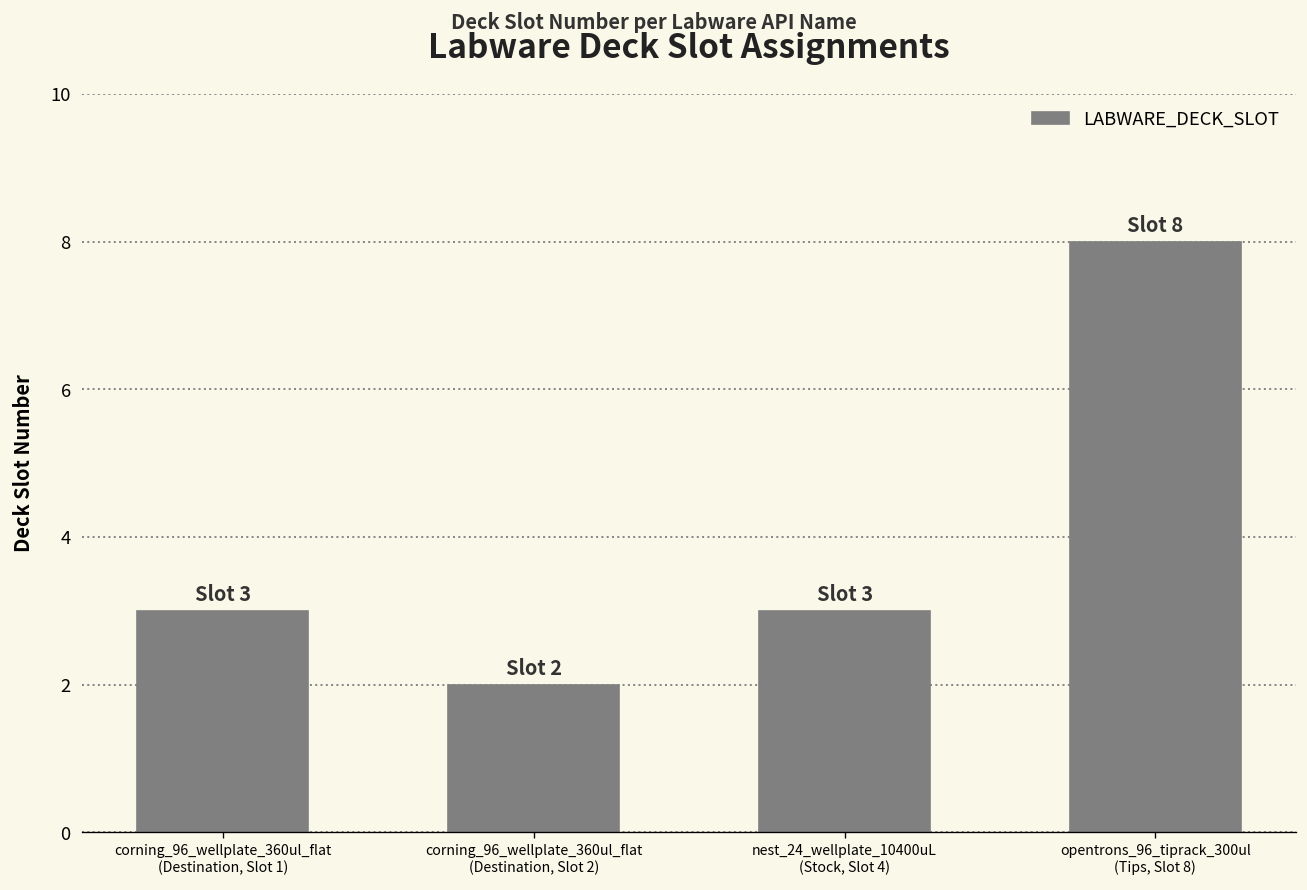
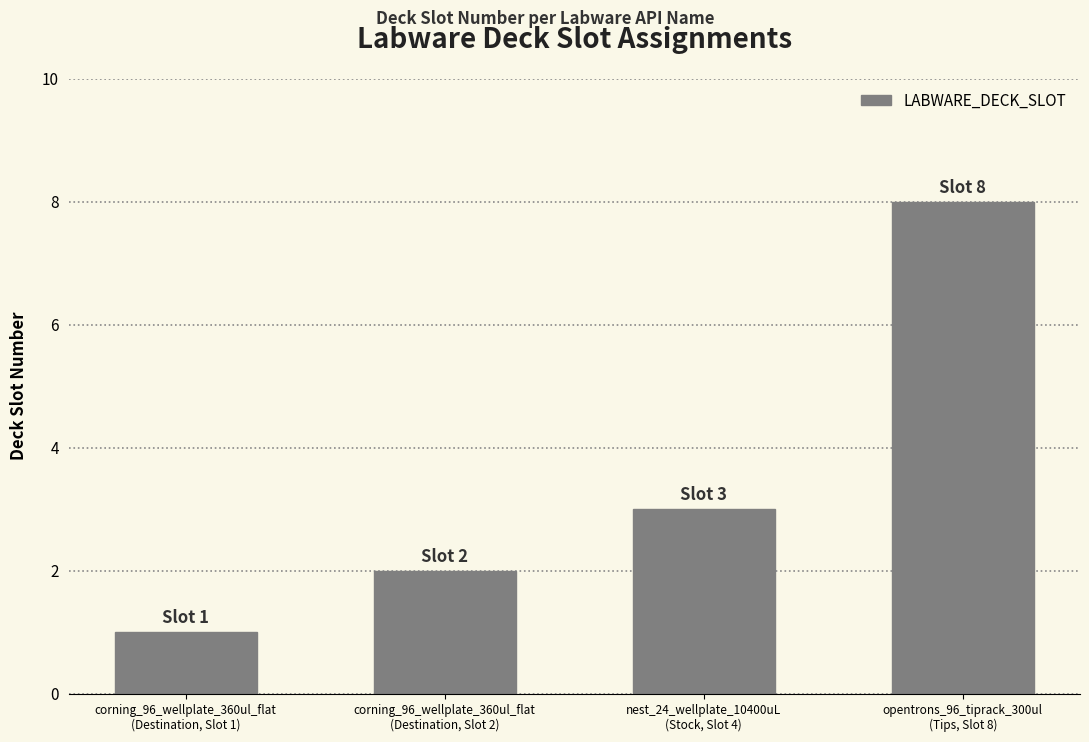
  {
-   "corning_96_wellplate_360ul_flat (Destination, Slot 1)": 3,
+   "corning_96_wellplate_360ul_flat (Destination, Slot 1)": 1,
    "corning_96_wellplate_360ul_flat (Destination, Slot 2)": 2,
    "nest_24_wellplate_10400uL (Stock, Slot 4)": 3,
    "opentrons_96_tiprack_300ul (Tips, Slot 8)": 8
  }
